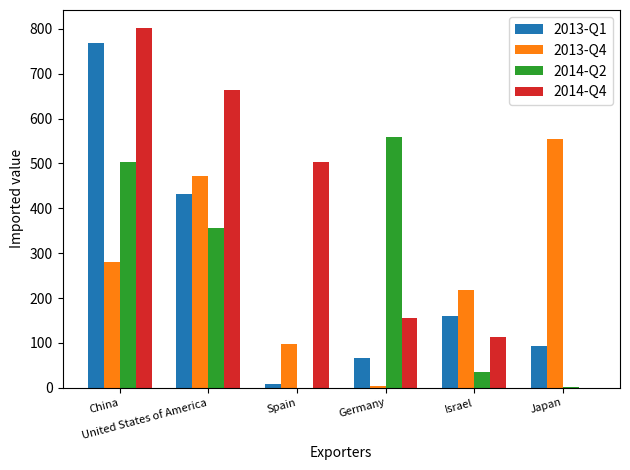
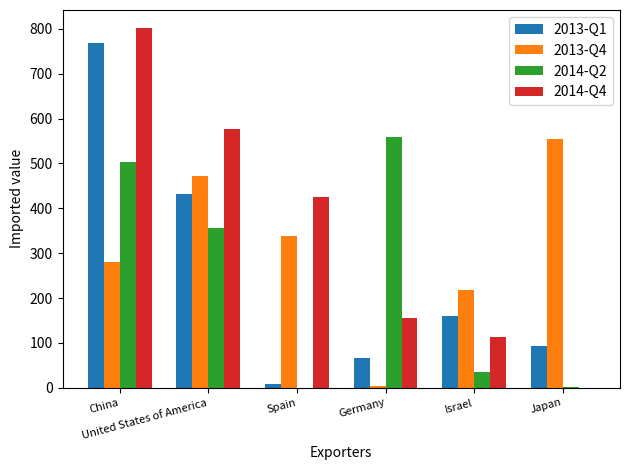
  {
    "2013-Q1": {
      "China": 770,
      "United States of America": 430,
      "Spain": 10,
      "Germany": 70,
      "Israel": 160,
      "Japan": 90
    },
    "2013-Q4": {
      "China": 280,
      "United States of America": 470,
-     "Spain": 100,
+     "Spain": 340,
      "Israel": 220,
      "Japan": 550
    },
    "2014-Q2": {
      "China": 500,
      "United States of America": 360,
      "Spain": 0,
      "Germany": 560,
      "Israel": 40
    },
    "2014-Q4": {
      "China": 800,
-     "United States of America": 660,
-     "Spain": 500,
+     "United States of America": 580,
+     "Spain": 430,
      "Germany": 160,
      "Israel": 110,
      "Japan": 0
    }
  }
